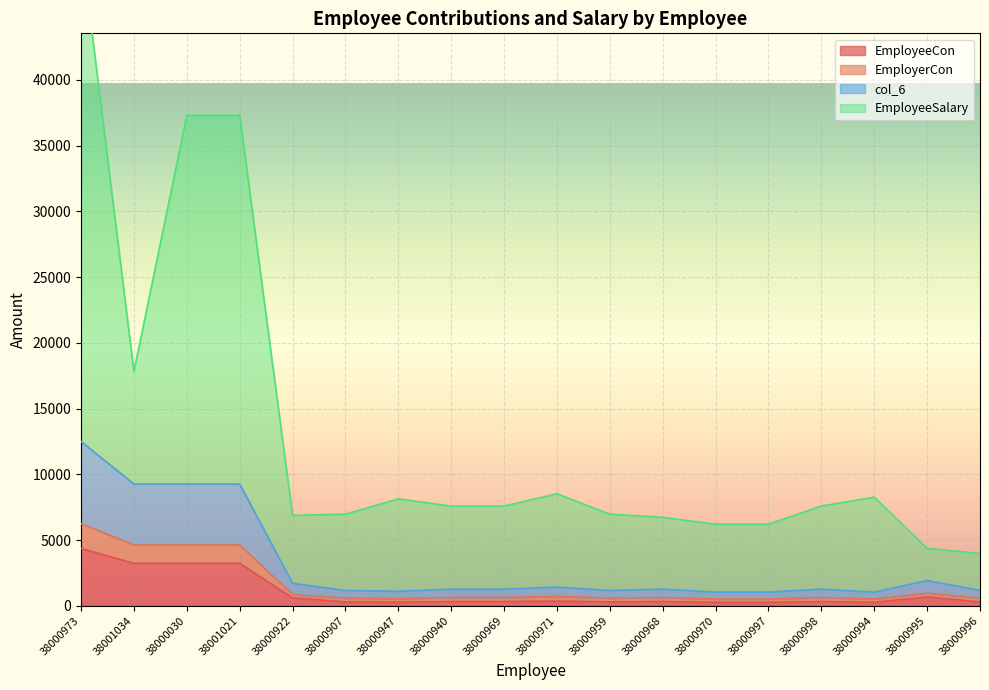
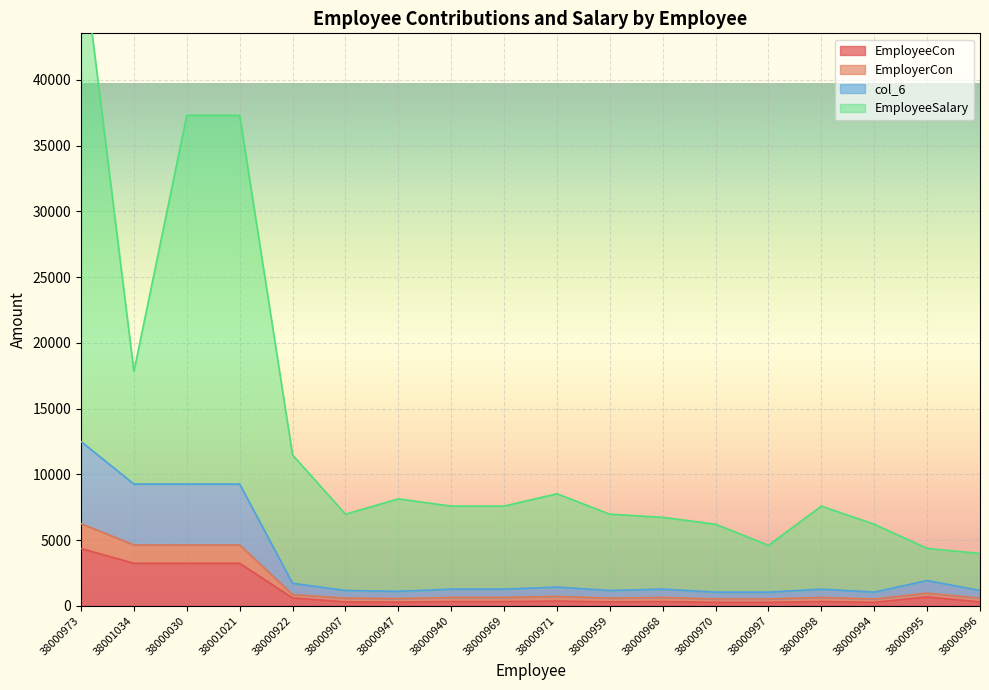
  {
    "col_6": {
      "38000973": 6200,
      "38001034": 4600,
      "38000030": 4600,
      "38001021": 4600,
      "38000922": 900,
      "38000907": 600,
      "38000947": 500,
      "38000940": 600,
      "38000969": 600,
      "38000971": 700,
      "38000959": 600,
      "38000968": 600,
      "38000970": 500,
      "38000997": 500,
      "38000998": 600,
      "38000994": 500,
      "38000995": 1000,
      "38000996": 600
    },
    "EmployeeSalary": {
      "38001034": 8600,
      "38000030": 28000,
      "38001021": 28000,
-     "38000922": 5200,
+     "38000922": 9800,
      "38000907": 5800,
      "38000947": 7000,
      "38000940": 6300,
      "38000969": 6300,
      "38000971": 7100,
      "38000959": 5800,
      "38000968": 5500,
      "38000970": 5200,
-     "38000997": 5200,
+     "38000997": 3600,
      "38000998": 6300,
-     "38000994": 7200,
+     "38000994": 5200,
      "38000995": 2400,
      "38000996": 2800
    }
  }
